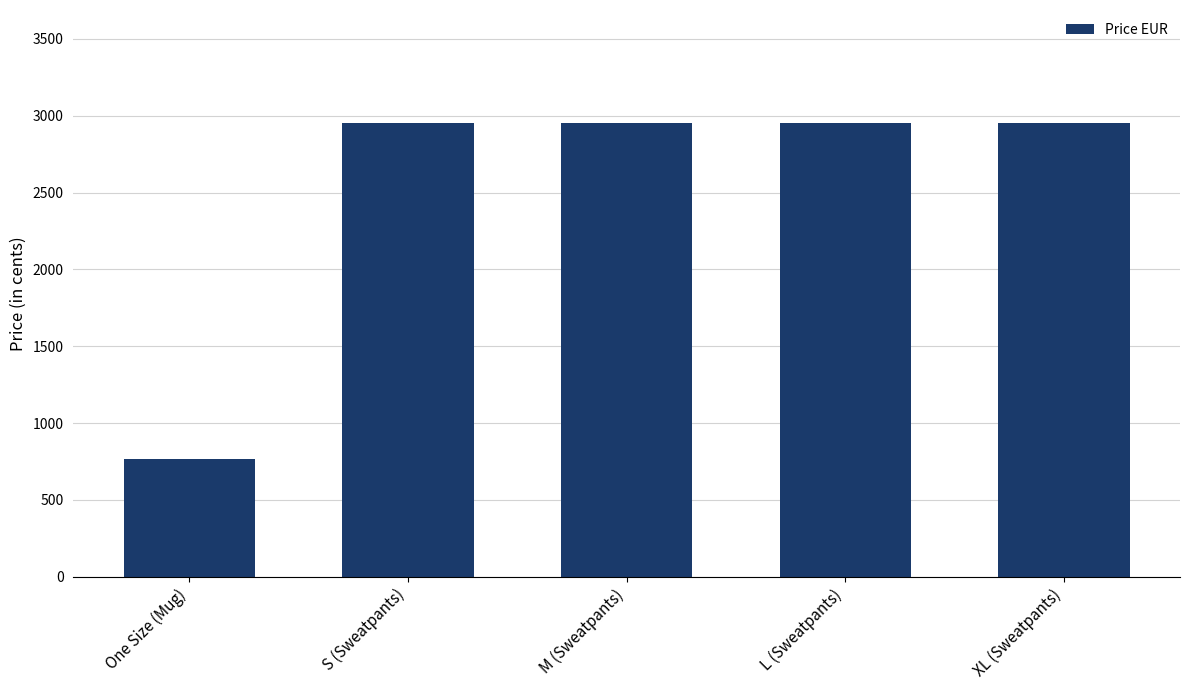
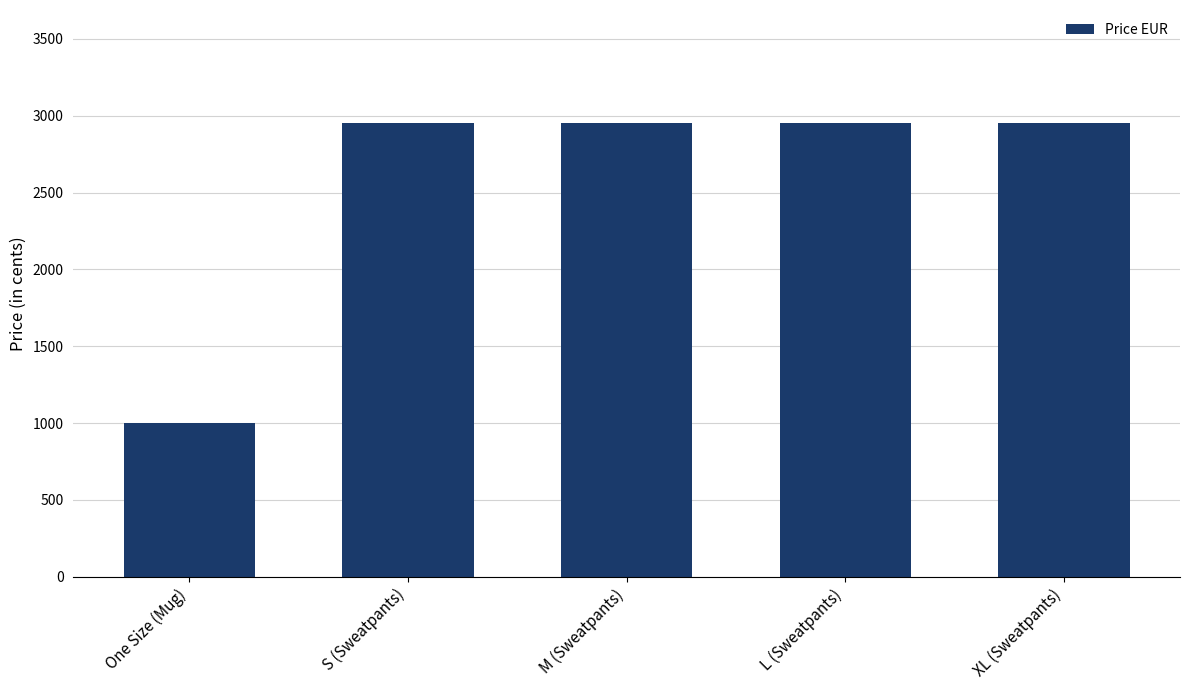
  {
-   "One Size (Mug)": 760,
+   "One Size (Mug)": 1000,
    "S (Sweatpants)": 2950,
    "M (Sweatpants)": 2950,
    "L (Sweatpants)": 2950,
    "XL (Sweatpants)": 2950
  }
